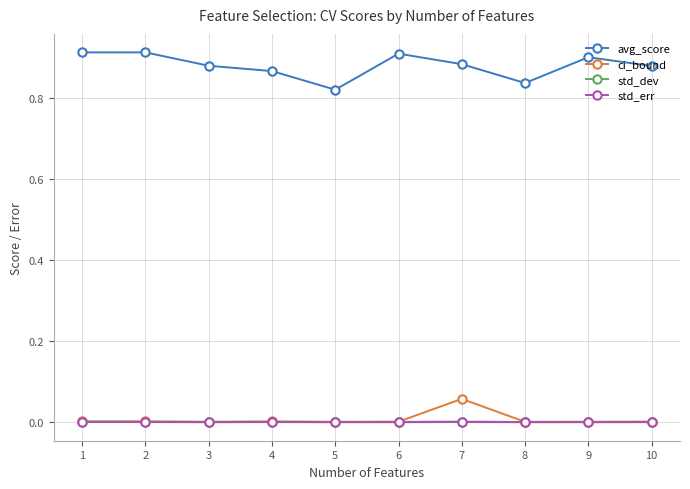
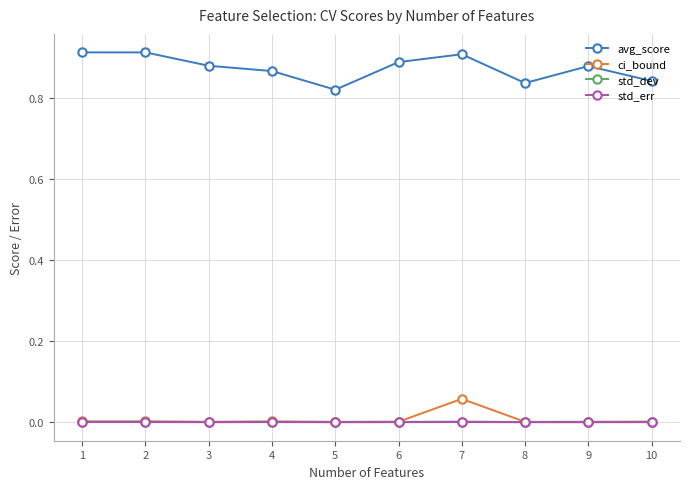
  {
    "avg_score": {
      "1": 0.91,
      "2": 0.91,
      "3": 0.88,
      "4": 0.87,
      "5": 0.82,
-     "6": 0.91,
-     "7": 0.88,
+     "6": 0.89,
+     "7": 0.91,
      "8": 0.84,
-     "9": 0.90,
-     "10": 0.88
+     "9": 0.88,
+     "10": 0.84
    },
    "ci_bound": {
      "7": 0.06
    },
    "std_err": {
      "7": 0.00
    }
  }
